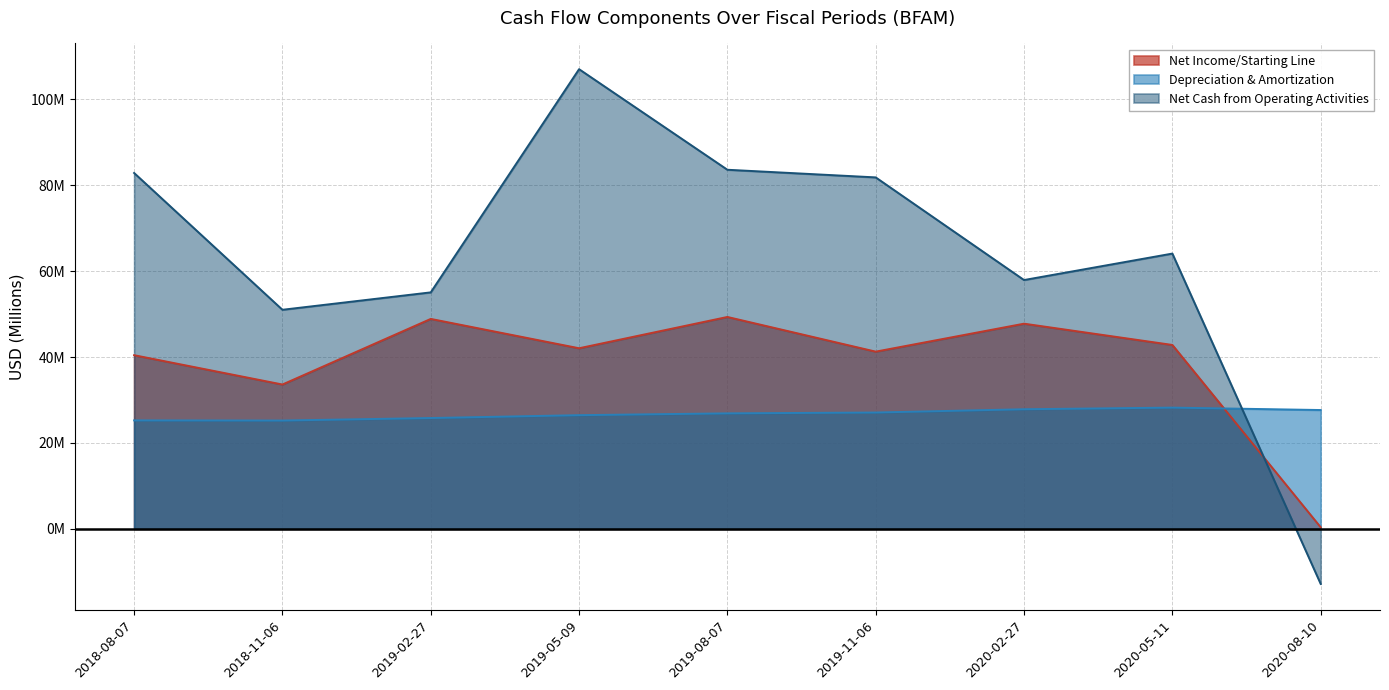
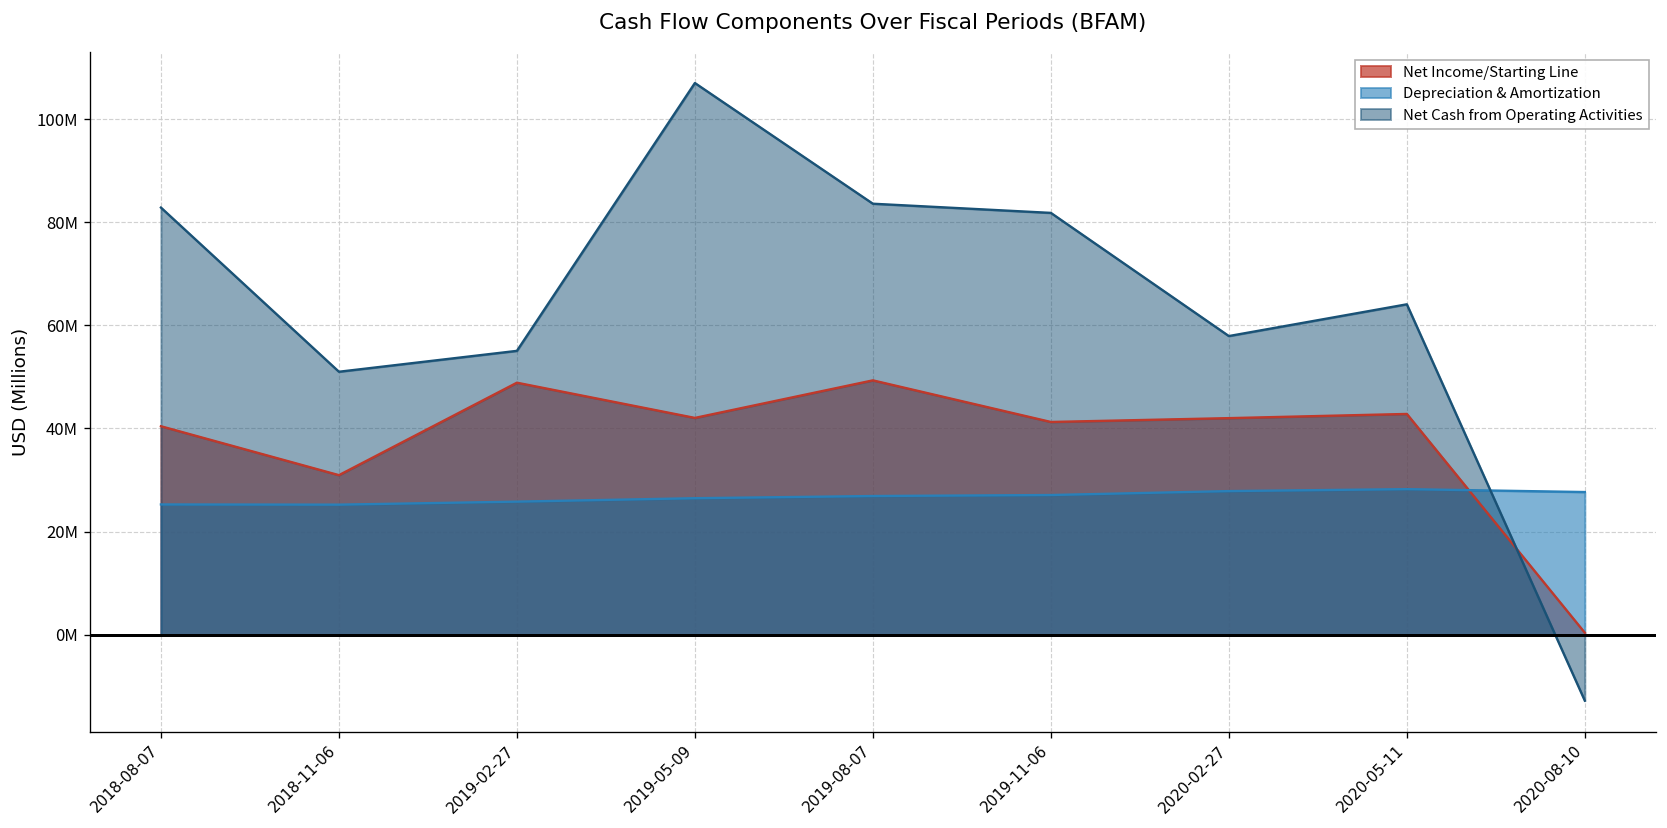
  {
    "Net Income/Starting Line": {
      "2018-08-07": 40000000,
-     "2018-11-06": 34000000,
+     "2018-11-06": 31000000,
      "2019-02-27": 49000000,
      "2019-05-09": 42000000,
      "2019-08-07": 49000000,
      "2019-11-06": 41000000,
-     "2020-02-27": 48000000,
+     "2020-02-27": 42000000,
      "2020-05-11": 43000000
    }
  }
